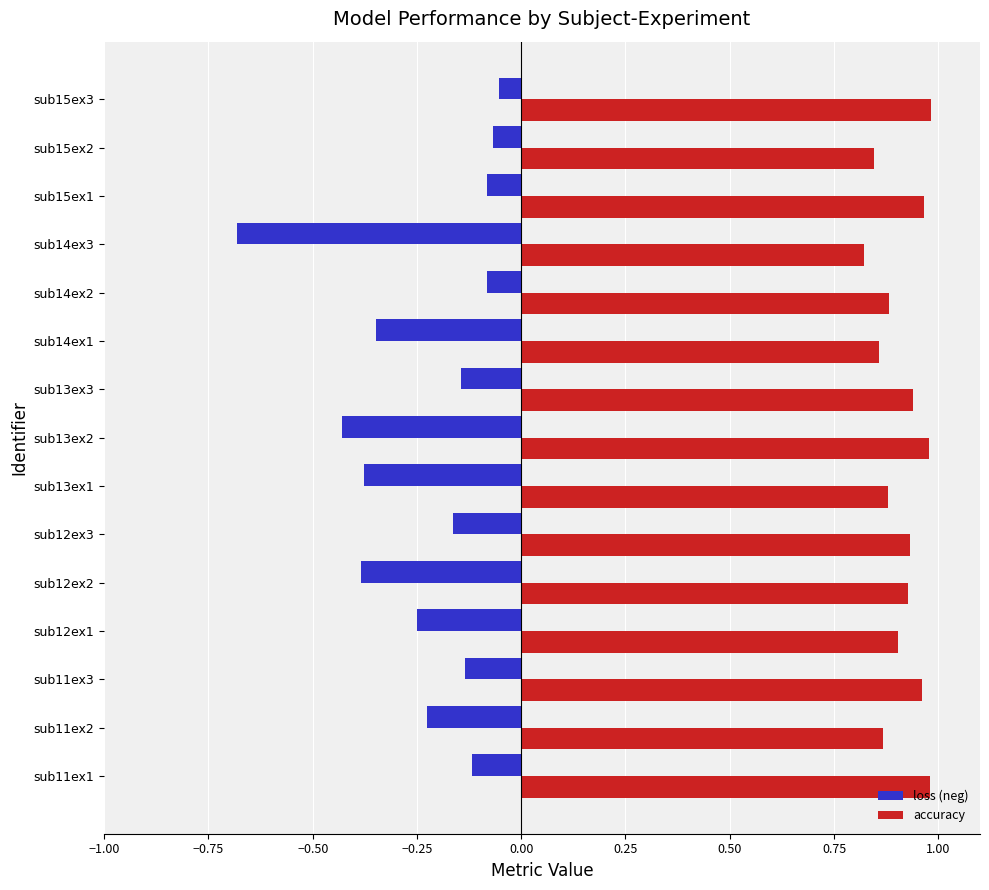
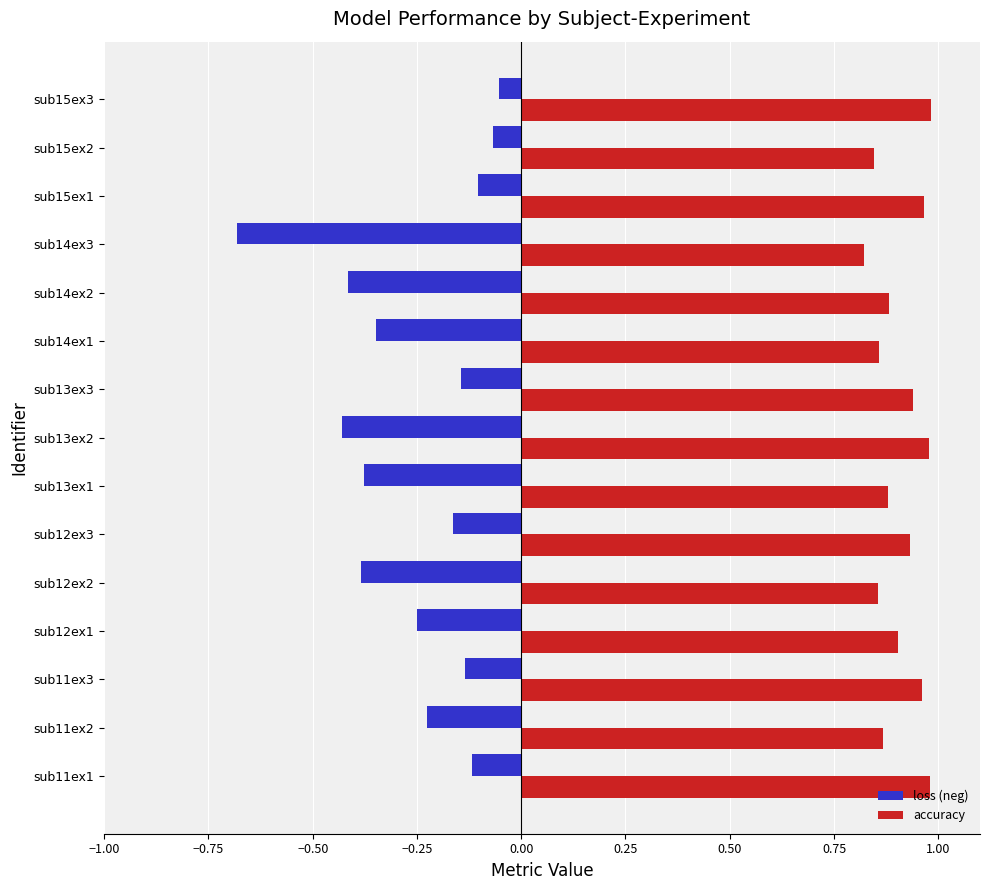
  {
    "loss (neg)": {
      "sub15ex3": -0.05,
      "sub15ex2": -0.07,
-     "sub15ex1": -0.08,
+     "sub15ex1": -0.10,
      "sub14ex3": -0.68,
-     "sub14ex2": -0.08,
+     "sub14ex2": -0.41,
      "sub14ex1": -0.35,
      "sub13ex3": -0.14,
      "sub13ex2": -0.43,
      "sub13ex1": -0.38,
      "sub12ex3": -0.16,
      "sub12ex2": -0.38,
      "sub12ex1": -0.25,
      "sub11ex3": -0.14,
      "sub11ex2": -0.23,
      "sub11ex1": -0.12
    },
    "accuracy": {
      "sub15ex3": 0.98,
      "sub15ex2": 0.85,
      "sub15ex1": 0.96,
      "sub14ex3": 0.82,
      "sub14ex2": 0.88,
      "sub14ex1": 0.86,
      "sub13ex3": 0.94,
      "sub13ex2": 0.98,
      "sub13ex1": 0.88,
      "sub12ex3": 0.93,
-     "sub12ex2": 0.93,
+     "sub12ex2": 0.86,
      "sub12ex1": 0.90,
      "sub11ex3": 0.96,
      "sub11ex2": 0.87,
      "sub11ex1": 0.98
    }
  }
